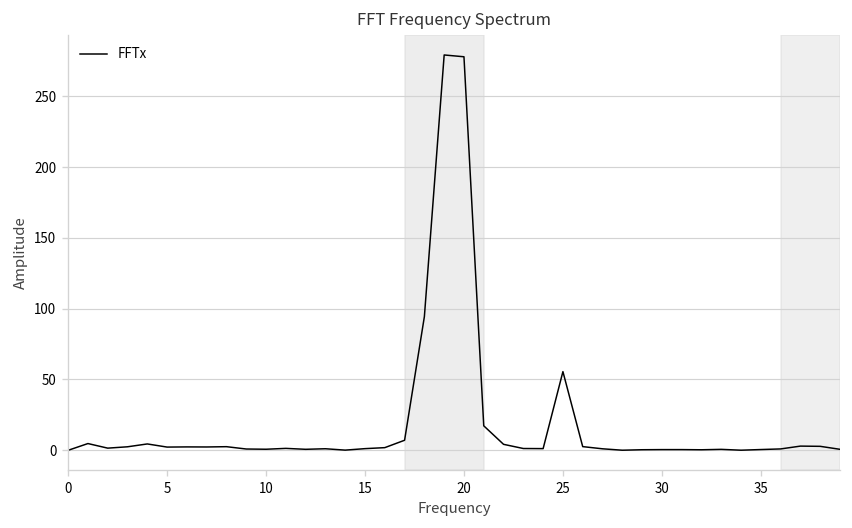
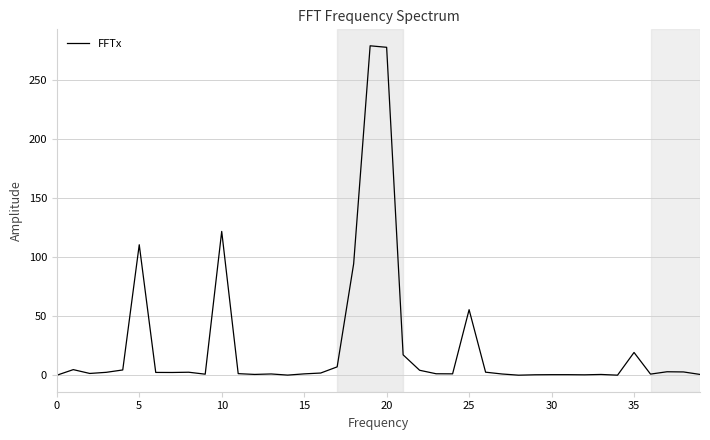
  {
    "0": 0,
-   "5": 2,
-   "10": 1,
+   "5": 111,
+   "10": 122,
    "15": 1,
    "20": 278,
    "25": 56,
    "30": 0,
-   "35": 1
+   "35": 19
  }
